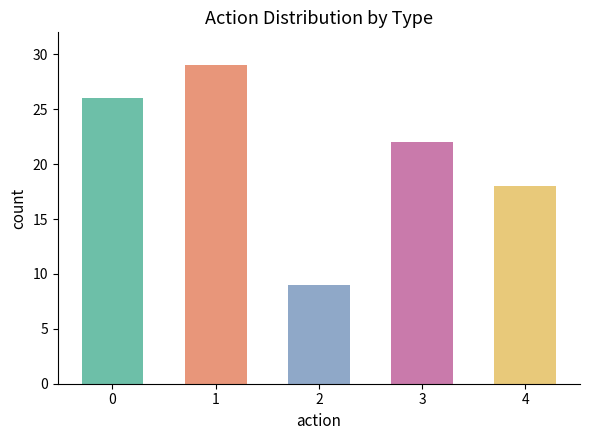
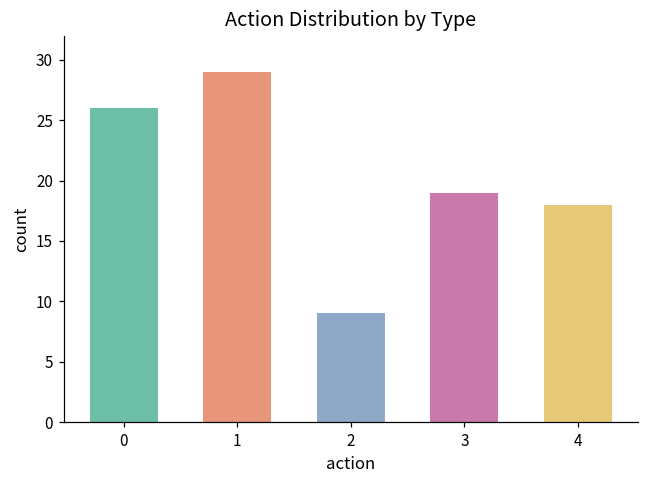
  {
    "0": 26,
    "1": 29,
    "2": 9,
-   "3": 22,
+   "3": 19,
    "4": 18
  }
